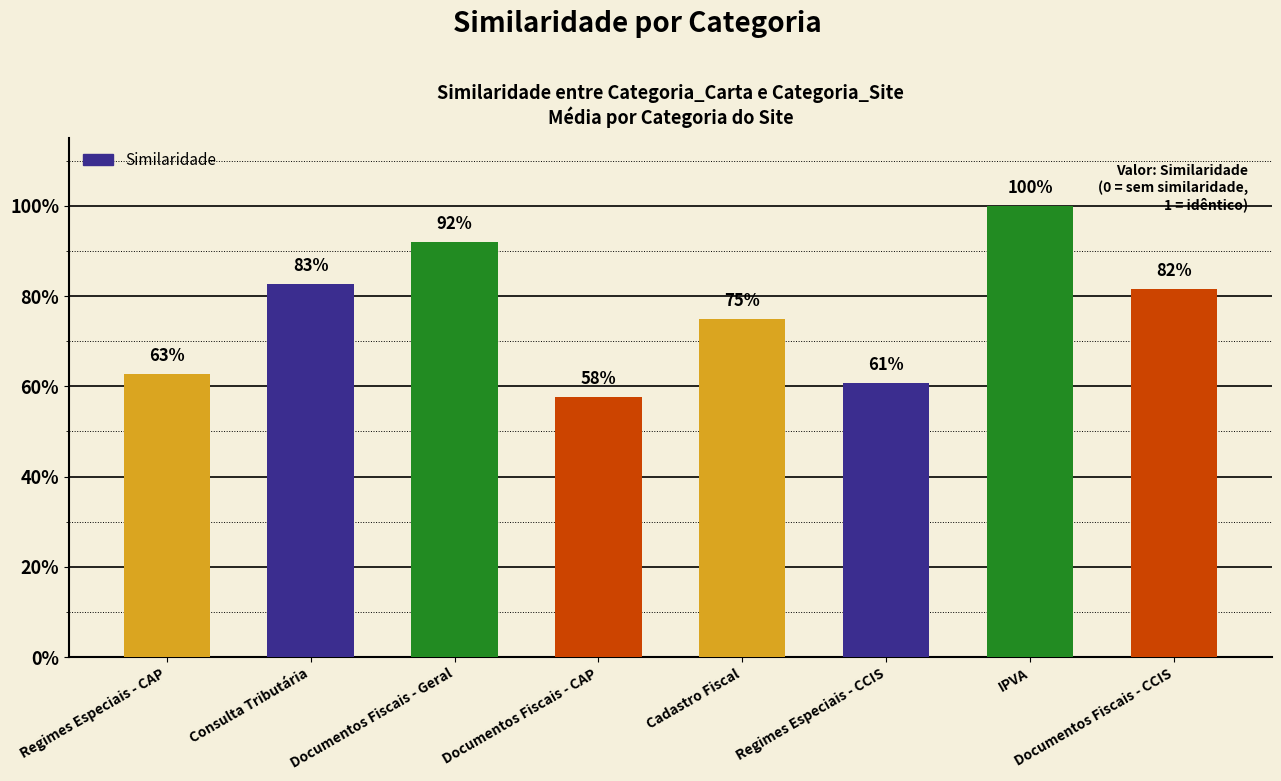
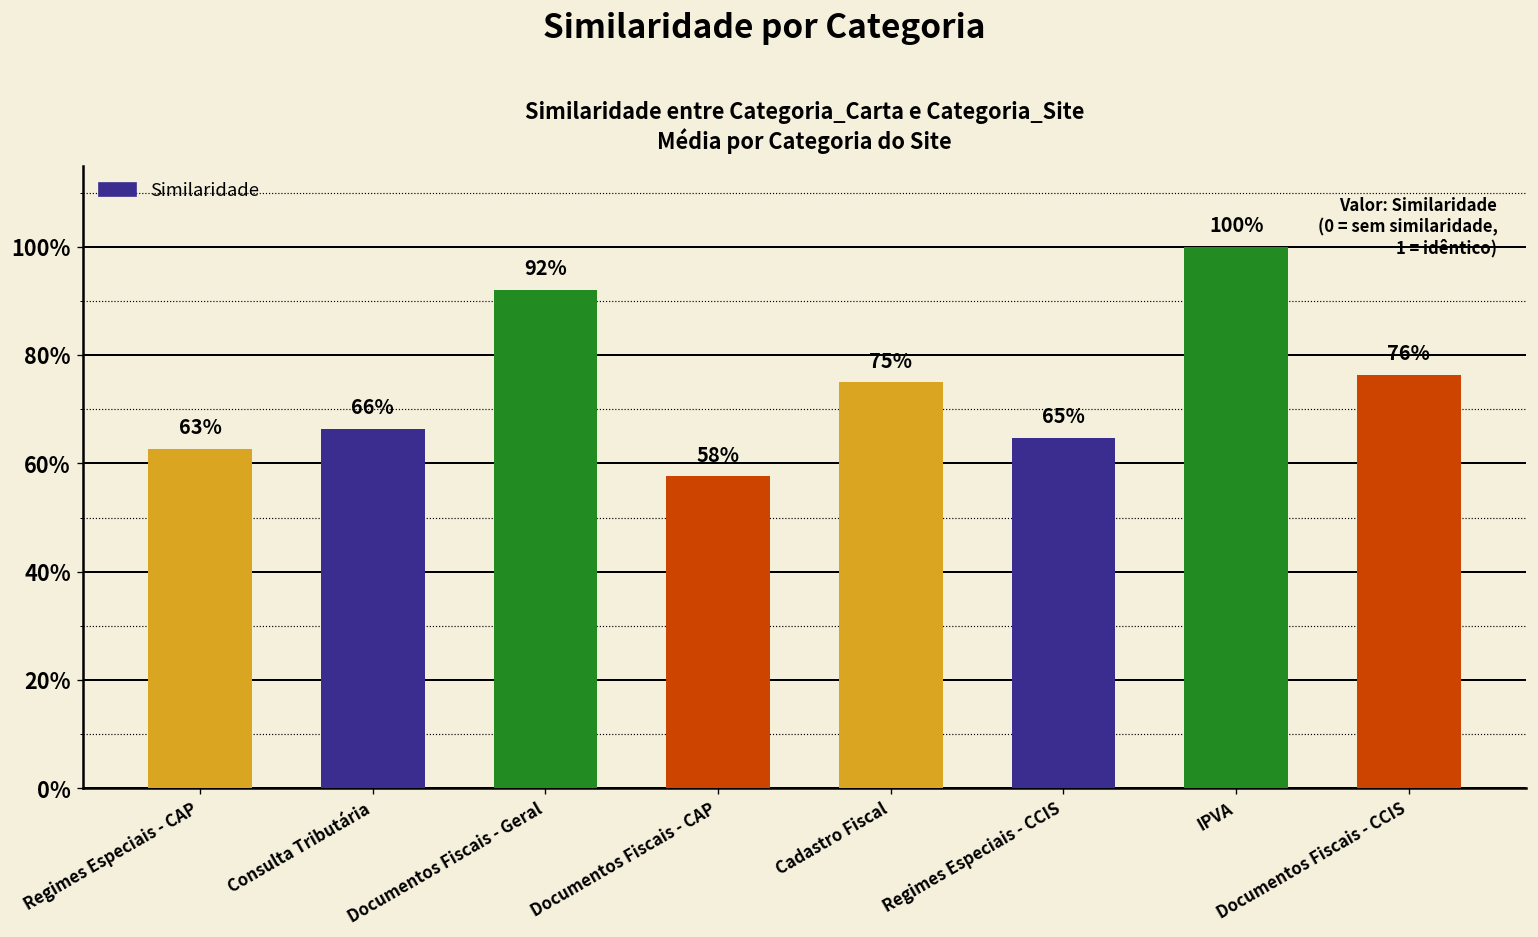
  {
    "Regimes Especiais - CAP": "63%",
-   "Consulta Tributária": "83%",
+   "Consulta Tributária": "66%",
    "Documentos Fiscais - Geral": "92%",
    "Documentos Fiscais - CAP": "58%",
    "Cadastro Fiscal": "75%",
-   "Regimes Especiais - CCIS": "61%",
+   "Regimes Especiais - CCIS": "65%",
    "IPVA": "100%",
-   "Documentos Fiscais - CCIS": "82%"
+   "Documentos Fiscais - CCIS": "76%"
  }
